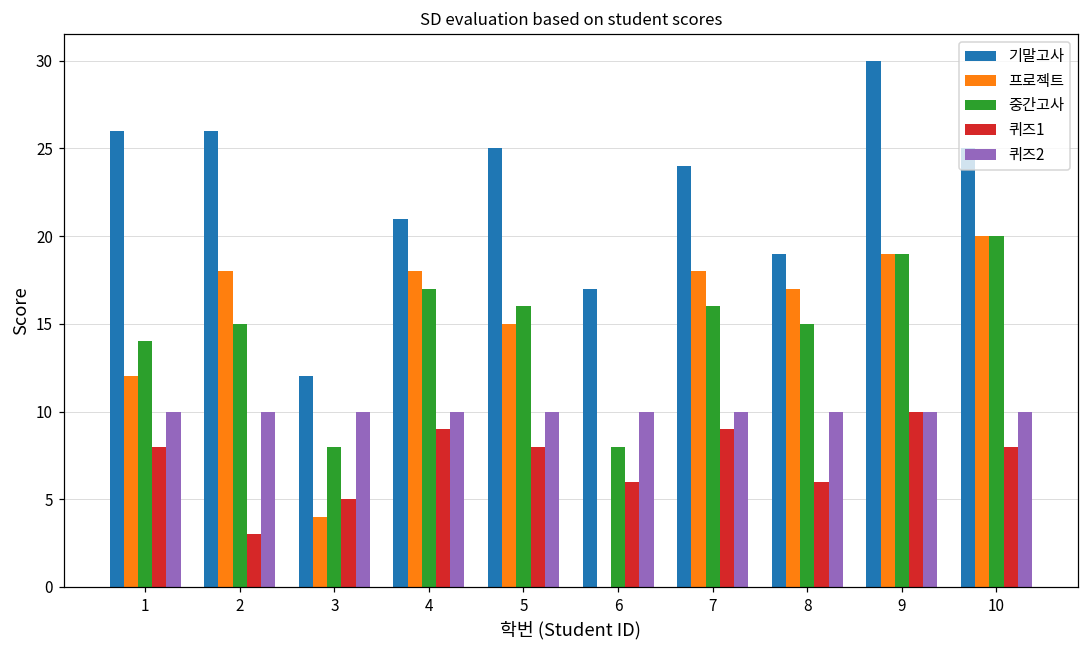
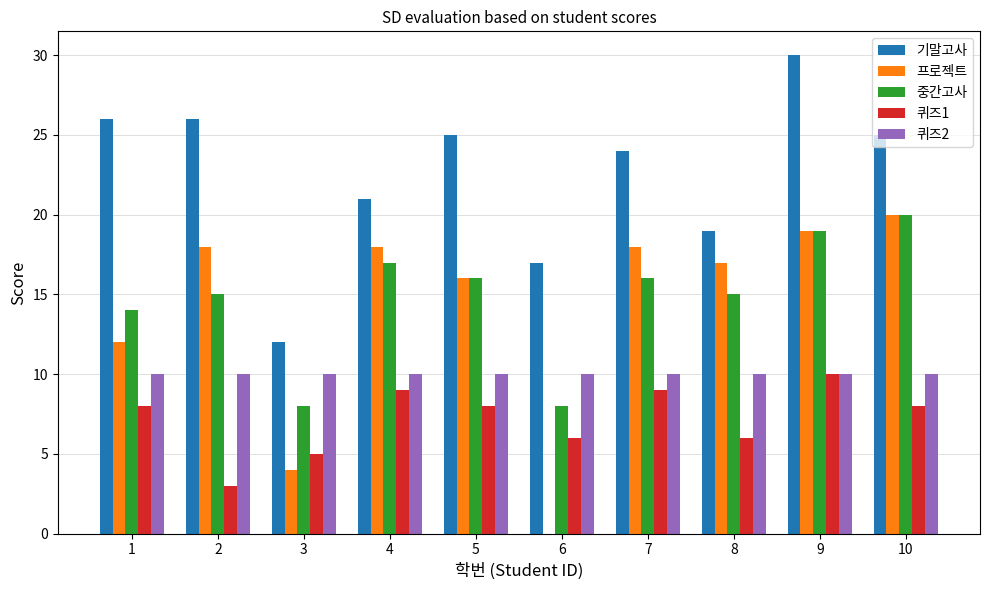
  {
    "기말고사": {
      "1": 26,
      "2": 26,
      "3": 12,
      "4": 21,
      "5": 25,
      "6": 17,
      "7": 24,
      "8": 19,
      "9": 30
    },
    "프로젝트": {
      "1": 12,
      "2": 18,
      "3": 4,
      "4": 18,
-     "5": 15,
+     "5": 16,
      "6": 0,
      "7": 18,
      "8": 17,
      "9": 19,
      "10": 20
    },
    "중간고사": {
      "1": 14,
      "2": 15,
      "3": 8,
      "4": 17,
      "5": 16,
      "6": 8,
      "7": 16,
      "8": 15,
      "9": 19,
      "10": 20
    },
    "퀴즈1": {
      "1": 8,
      "2": 3,
      "3": 5,
      "4": 9,
      "5": 8,
      "6": 6,
      "7": 9,
      "8": 6,
      "9": 10,
      "10": 8
    },
    "퀴즈2": {
      "1": 10,
      "2": 10,
      "3": 10,
      "4": 10,
      "5": 10,
      "6": 10,
      "7": 10,
      "8": 10,
      "9": 10,
      "10": 10
    }
  }
